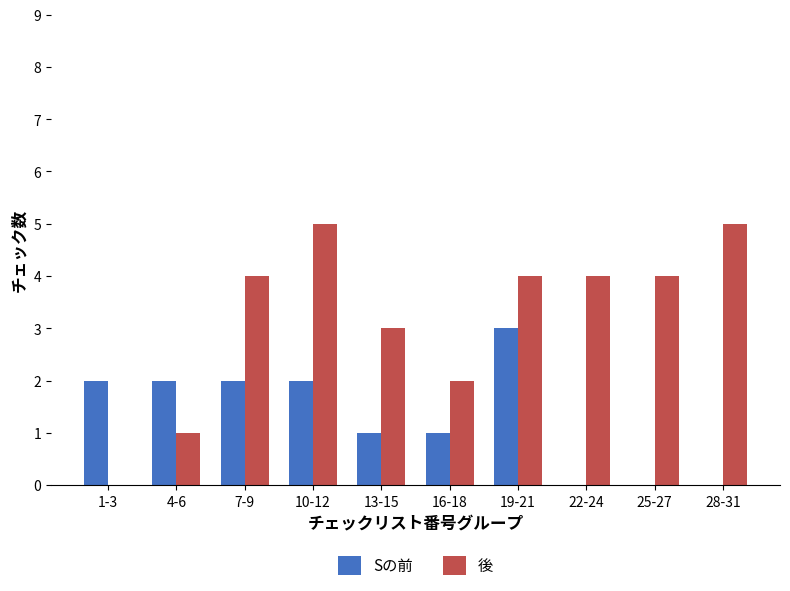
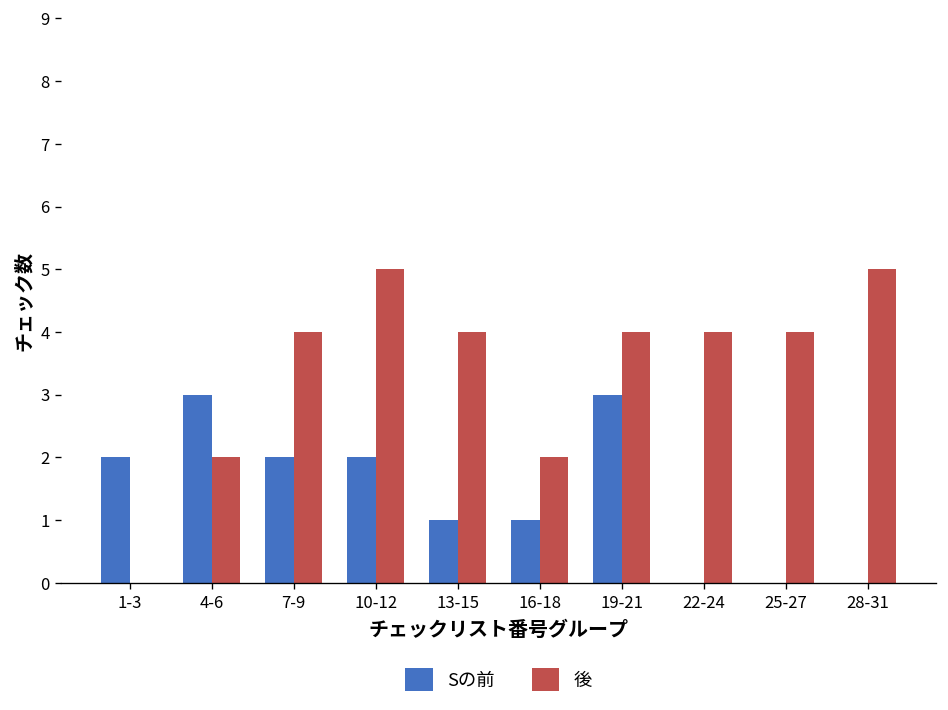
  {
    "Sの前": {
      "1-3": 2,
-     "4-6": 2,
+     "4-6": 3,
      "7-9": 2,
      "10-12": 2,
      "13-15": 1,
      "16-18": 1,
      "19-21": 3,
      "22-24": 0,
      "25-27": 0,
      "28-31": 0
    },
    "後": {
      "1-3": 0,
-     "4-6": 1,
+     "4-6": 2,
      "7-9": 4,
      "10-12": 5,
-     "13-15": 3,
+     "13-15": 4,
      "16-18": 2,
      "19-21": 4,
      "22-24": 4,
      "25-27": 4,
      "28-31": 5
    }
  }
